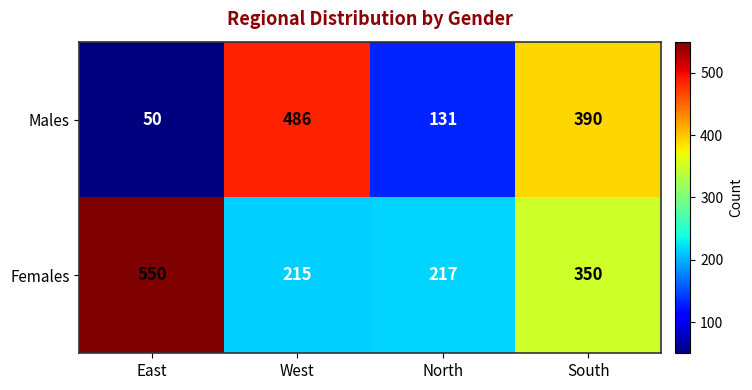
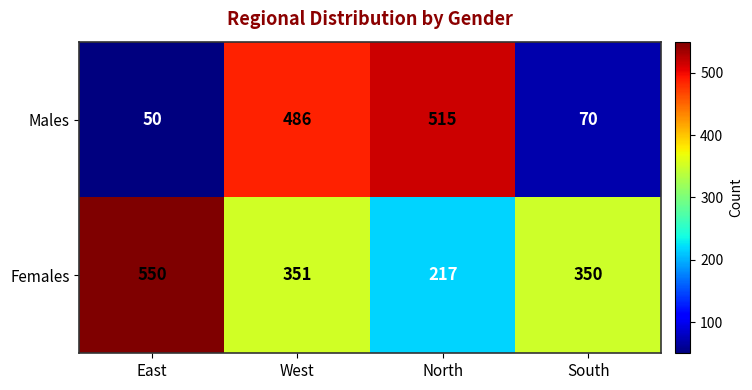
  {
    "Males": {
      "East": 50,
      "West": 486,
-     "North": 131,
-     "South": 390
+     "North": 515,
+     "South": 70
    },
    "Females": {
      "East": 550,
-     "West": 215,
+     "West": 351,
      "North": 217,
      "South": 350
    }
  }
